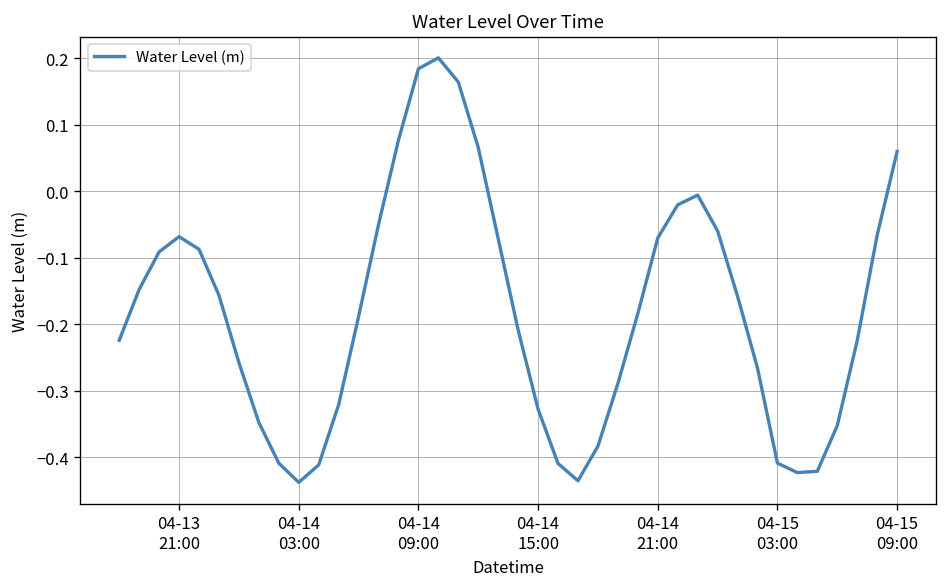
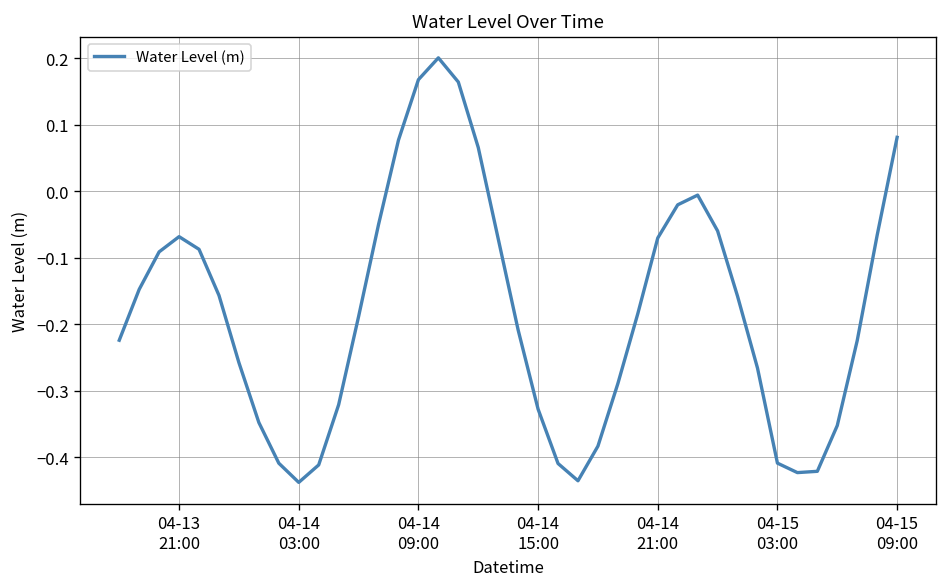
  {
    "04-13 21:00": -0.07,
    "04-14 03:00": -0.44,
-   "04-14 09:00": 0.18,
+   "04-14 09:00": 0.17,
    "04-14 15:00": -0.33,
    "04-14 21:00": -0.07,
    "04-15 03:00": -0.41,
-   "04-15 09:00": 0.06
+   "04-15 09:00": 0.08
  }
